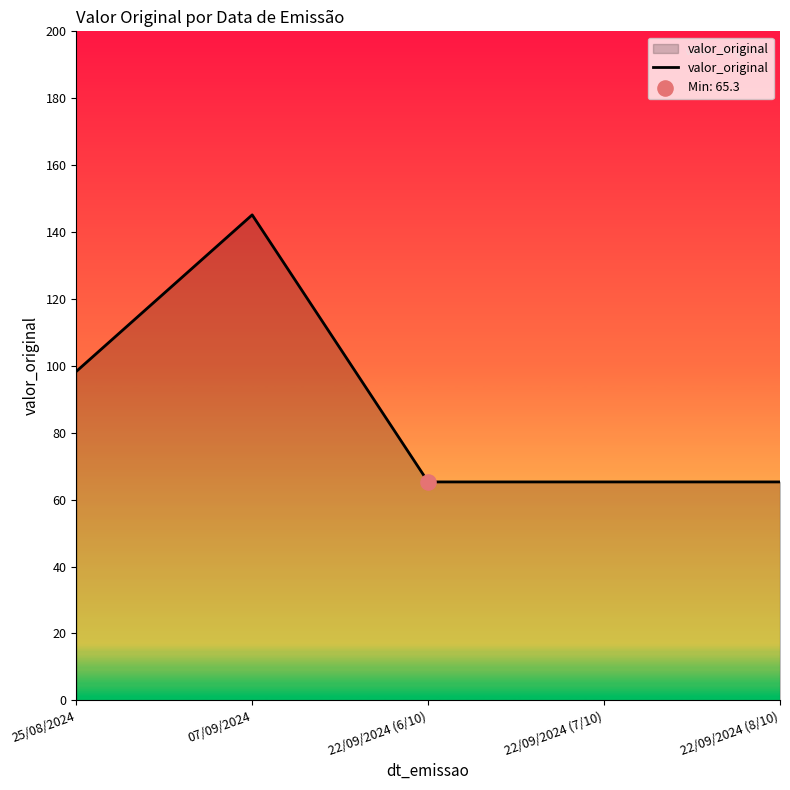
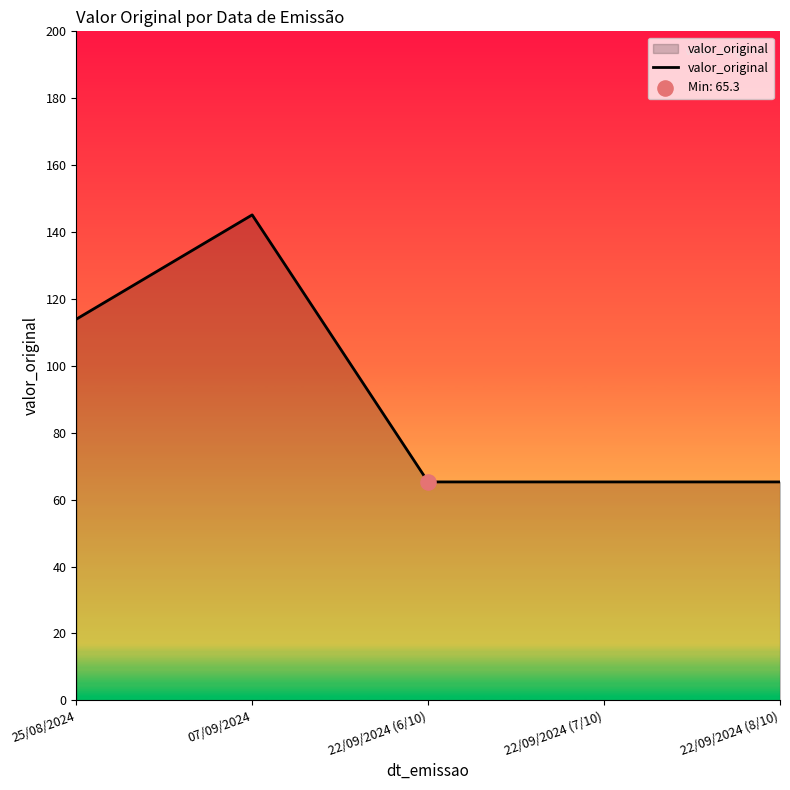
  {
    "valor_original": {
-     "25/08/2024": 98,
+     "25/08/2024": 114,
      "07/09/2024": 145,
      "22/09/2024 (7/10)": 65,
      "22/09/2024 (8/10)": 65
    }
  }
